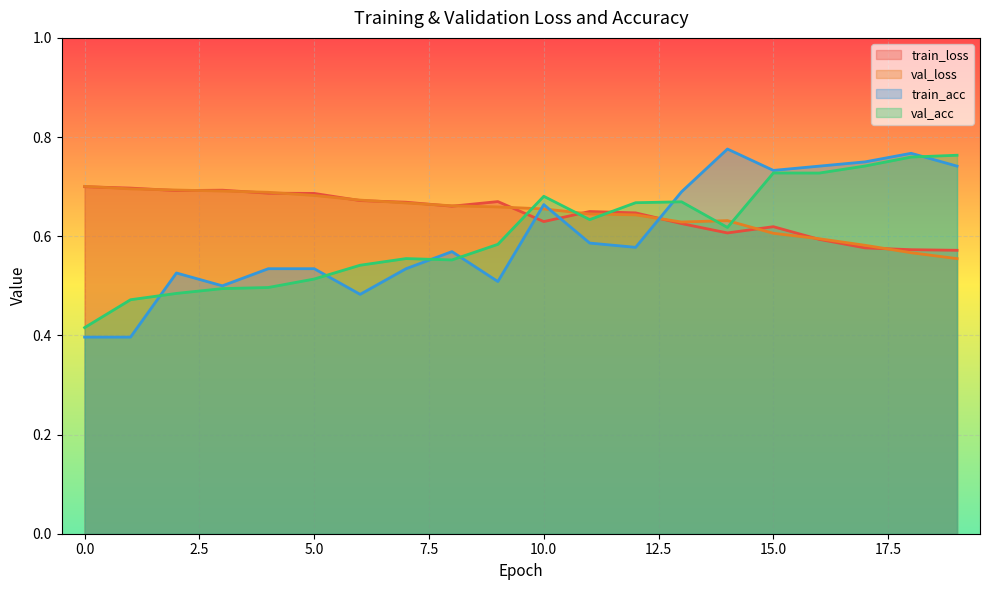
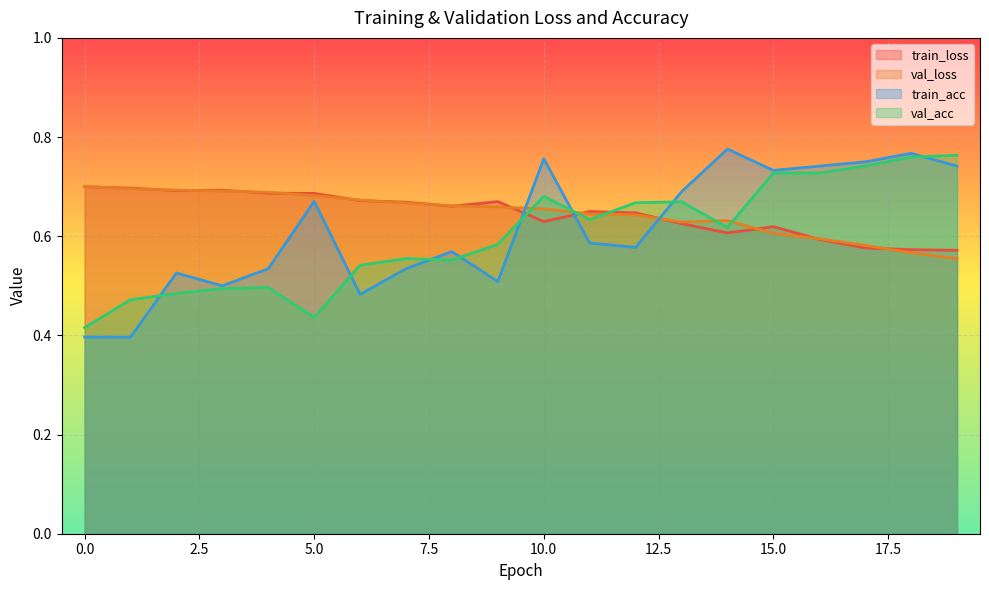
  {
    "train_acc": {
      "0.0": 0.40,
-     "5.0": 0.53,
-     "10.0": 0.66,
+     "5.0": 0.67,
+     "10.0": 0.76,
      "15.0": 0.73
    },
    "val_acc": {
      "0.0": 0.42,
-     "5.0": 0.51,
+     "5.0": 0.44,
      "10.0": 0.68,
      "15.0": 0.73
    }
  }
